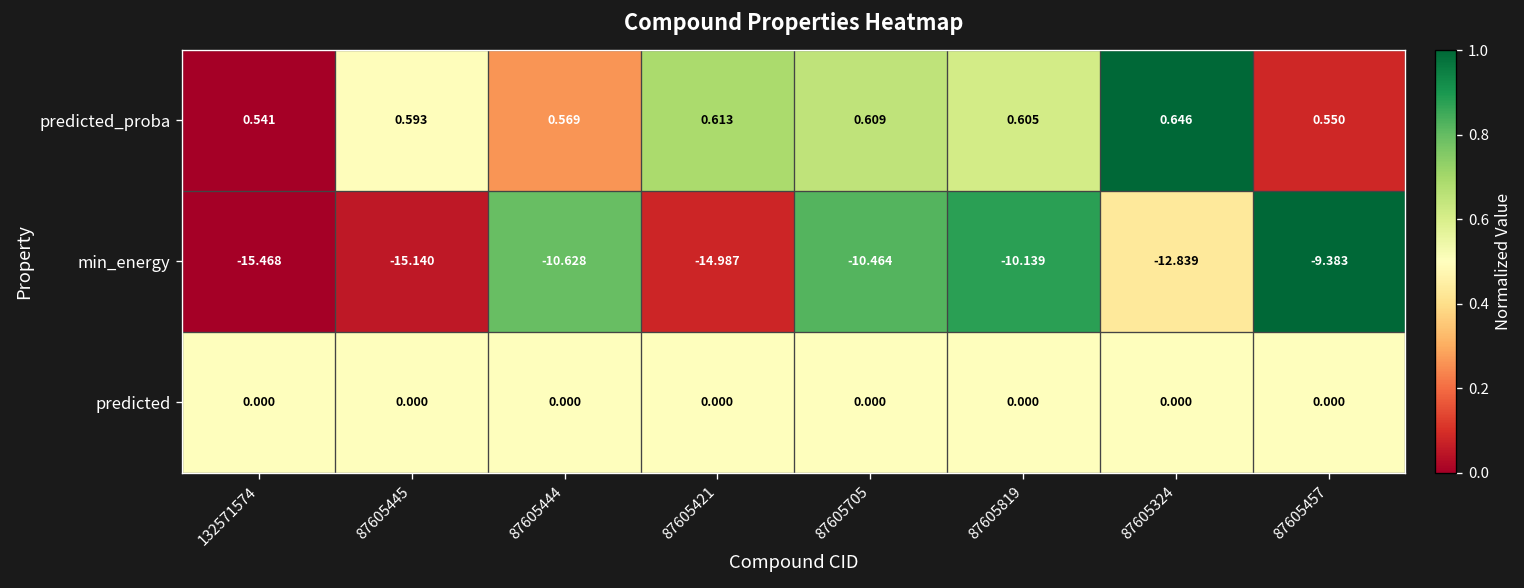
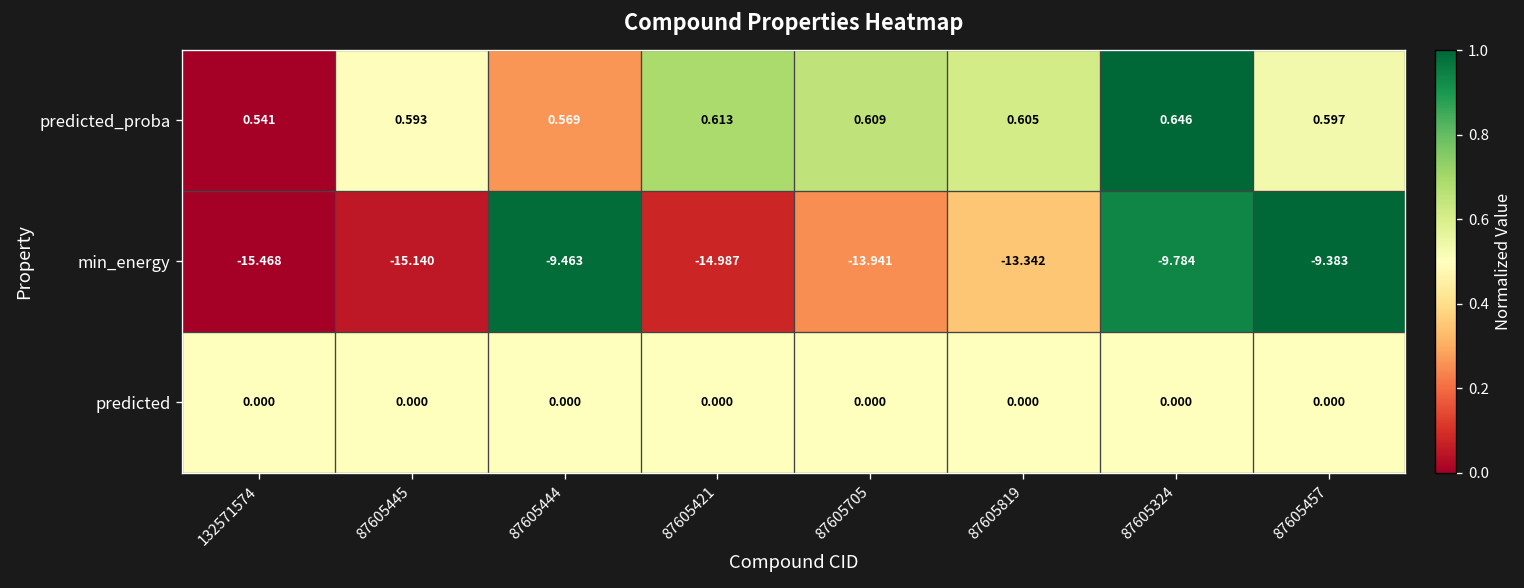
  {
    "predicted_proba": {
      "132571574": 0.541,
      "87605445": 0.593,
      "87605444": 0.569,
      "87605421": 0.613,
      "87605705": 0.609,
      "87605819": 0.605,
      "87605324": 0.646,
-     "87605457": 0.550
+     "87605457": 0.597
    },
    "min_energy": {
      "132571574": -15.468,
      "87605445": -15.140,
-     "87605444": -10.628,
+     "87605444": -9.463,
      "87605421": -14.987,
-     "87605705": -10.464,
-     "87605819": -10.139,
-     "87605324": -12.839,
+     "87605705": -13.941,
+     "87605819": -13.342,
+     "87605324": -9.784,
      "87605457": -9.383
    },
    "predicted": {
      "132571574": 0.000,
      "87605445": 0.000,
      "87605444": 0.000,
      "87605421": 0.000,
      "87605705": 0.000,
      "87605819": 0.000,
      "87605324": 0.000,
      "87605457": 0.000
    }
  }
